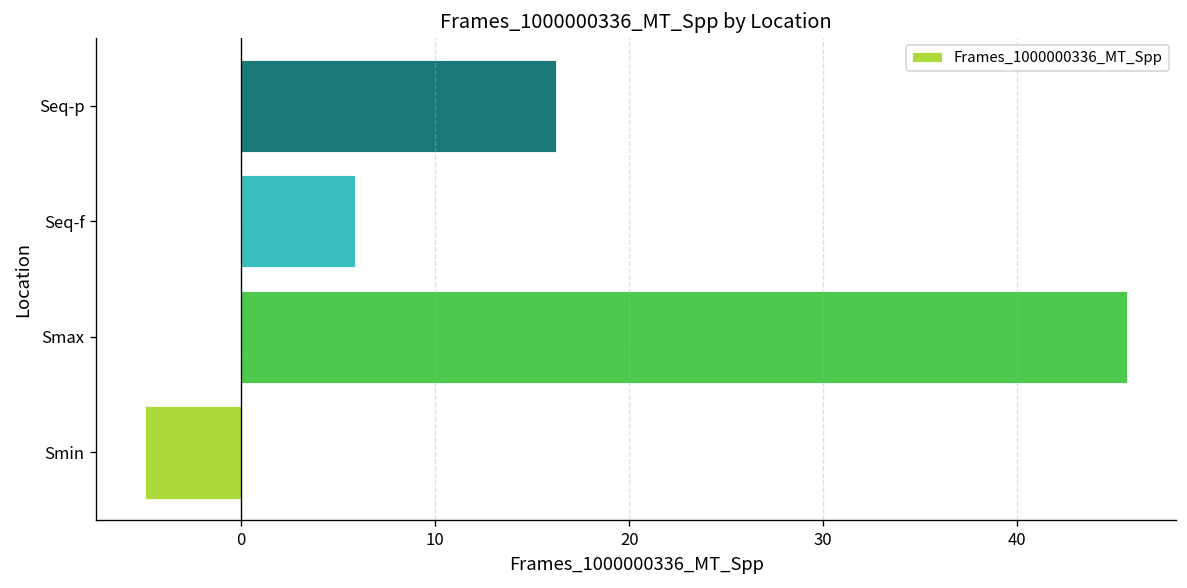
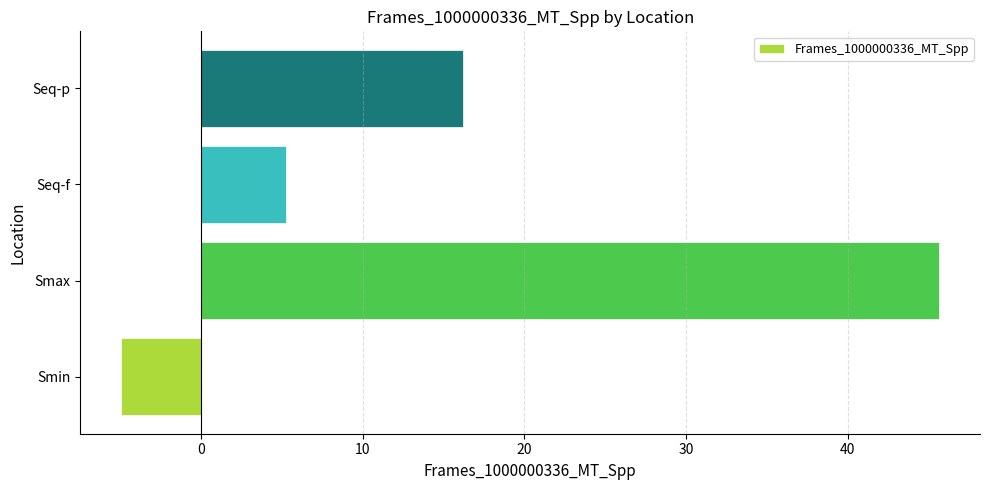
  {
    "Seq-p": 16.2,
-   "Seq-f": 5.9,
+   "Seq-f": 5.3,
    "Smax": 45.7,
    "Smin": -4.9
  }
